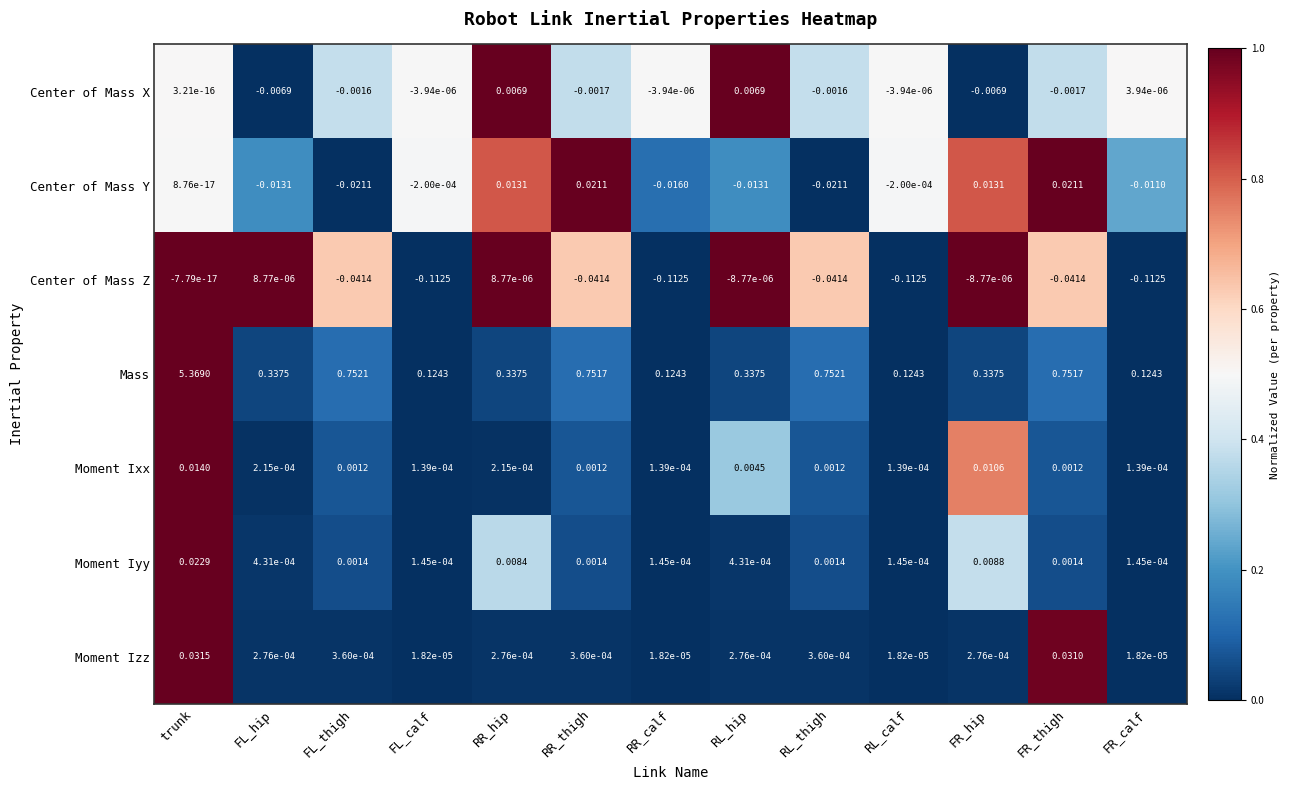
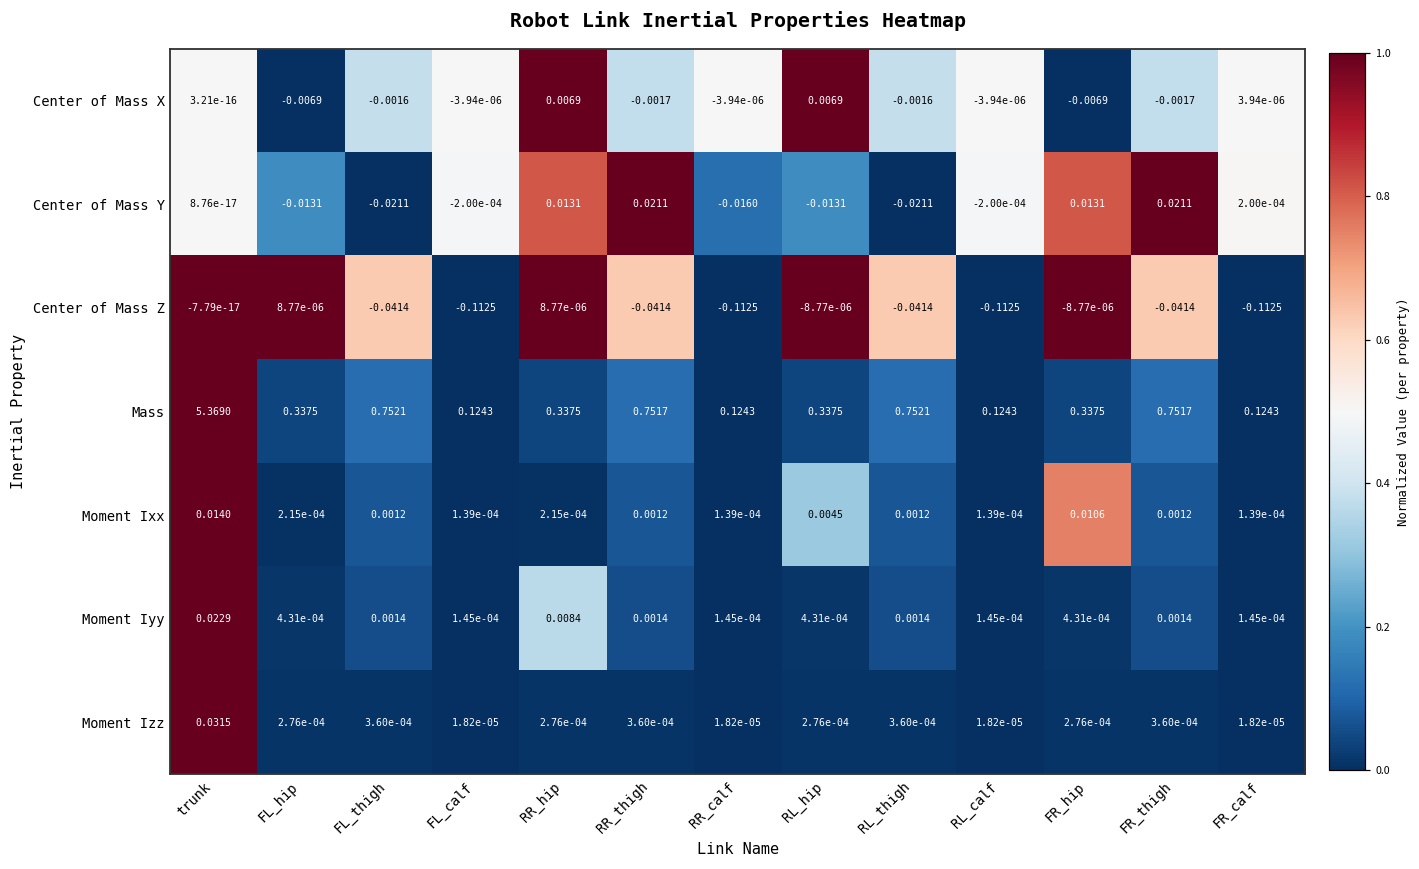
  {
    "Center of Mass X": {
      "trunk": "3.21e-16",
      "FL_hip": "-0.0069",
      "FL_thigh": "-0.0016",
      "FL_calf": "-3.94e-06",
      "RR_hip": "0.0069",
      "RR_thigh": "-0.0017",
      "RR_calf": "-3.94e-06",
      "RL_hip": "0.0069",
      "RL_thigh": "-0.0016",
      "RL_calf": "-3.94e-06",
      "FR_hip": "-0.0069",
      "FR_thigh": "-0.0017",
      "FR_calf": "3.94e-06"
    },
    "Center of Mass Y": {
      "trunk": "8.76e-17",
      "FL_hip": "-0.0131",
      "FL_thigh": "-0.0211",
      "FL_calf": "-2.00e-04",
      "RR_hip": "0.0131",
      "RR_thigh": "0.0211",
      "RR_calf": "-0.0160",
      "RL_hip": "-0.0131",
      "RL_thigh": "-0.0211",
      "RL_calf": "-2.00e-04",
      "FR_hip": "0.0131",
      "FR_thigh": "0.0211",
-     "FR_calf": "-0.0110"
+     "FR_calf": "2.00e-04"
    },
    "Center of Mass Z": {
      "trunk": "-7.79e-17",
      "FL_hip": "8.77e-06",
      "FL_thigh": "-0.0414",
      "FL_calf": "-0.1125",
      "RR_hip": "8.77e-06",
      "RR_thigh": "-0.0414",
      "RR_calf": "-0.1125",
      "RL_hip": "-8.77e-06",
      "RL_thigh": "-0.0414",
      "RL_calf": "-0.1125",
      "FR_hip": "-8.77e-06",
      "FR_thigh": "-0.0414",
      "FR_calf": "-0.1125"
    },
    "Mass": {
      "trunk": "5.3690",
      "FL_hip": "0.3375",
      "FL_thigh": "0.7521",
      "FL_calf": "0.1243",
      "RR_hip": "0.3375",
      "RR_thigh": "0.7517",
      "RR_calf": "0.1243",
      "RL_hip": "0.3375",
      "RL_thigh": "0.7521",
      "RL_calf": "0.1243",
      "FR_hip": "0.3375",
      "FR_thigh": "0.7517",
      "FR_calf": "0.1243"
    },
    "Moment Ixx": {
      "trunk": "0.0140",
      "FL_hip": "2.15e-04",
      "FL_thigh": "0.0012",
      "FL_calf": "1.39e-04",
      "RR_hip": "2.15e-04",
      "RR_thigh": "0.0012",
      "RR_calf": "1.39e-04",
      "RL_hip": "0.0045",
      "RL_thigh": "0.0012",
      "RL_calf": "1.39e-04",
      "FR_hip": "0.0106",
      "FR_thigh": "0.0012",
      "FR_calf": "1.39e-04"
    },
    "Moment Iyy": {
      "trunk": "0.0229",
      "FL_hip": "4.31e-04",
      "FL_thigh": "0.0014",
      "FL_calf": "1.45e-04",
      "RR_hip": "0.0084",
      "RR_thigh": "0.0014",
      "RR_calf": "1.45e-04",
      "RL_hip": "4.31e-04",
      "RL_thigh": "0.0014",
      "RL_calf": "1.45e-04",
-     "FR_hip": "0.0088",
+     "FR_hip": "4.31e-04",
      "FR_thigh": "0.0014",
      "FR_calf": "1.45e-04"
    },
    "Moment Izz": {
      "trunk": "0.0315",
      "FL_hip": "2.76e-04",
      "FL_thigh": "3.60e-04",
      "FL_calf": "1.82e-05",
      "RR_hip": "2.76e-04",
      "RR_thigh": "3.60e-04",
      "RR_calf": "1.82e-05",
      "RL_hip": "2.76e-04",
      "RL_thigh": "3.60e-04",
      "RL_calf": "1.82e-05",
      "FR_hip": "2.76e-04",
-     "FR_thigh": "0.0310",
+     "FR_thigh": "3.60e-04",
      "FR_calf": "1.82e-05"
    }
  }
